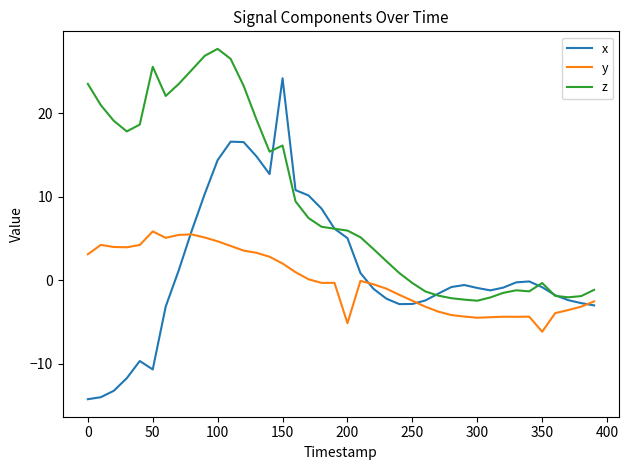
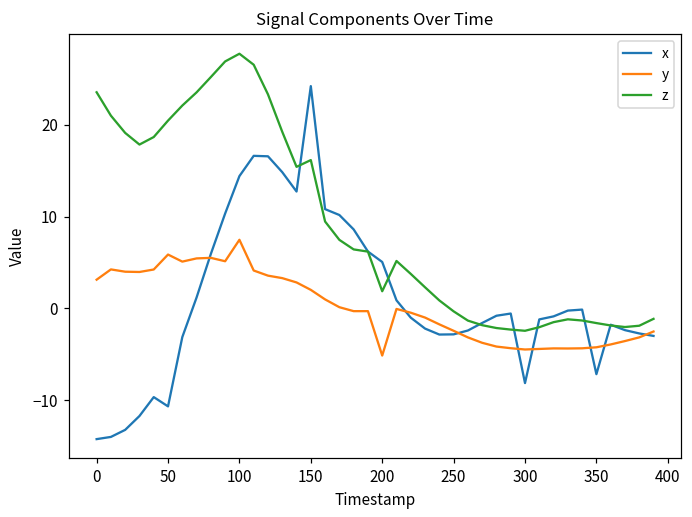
  {
    "x": {
      "0": -14,
      "50": -11,
      "100": 14,
      "150": 24,
      "200": 5,
      "250": -3,
-     "300": -1,
-     "350": -1
+     "300": -8,
+     "350": -7
    },
    "y": {
      "0": 3,
      "50": 6,
-     "100": 5,
+     "100": 7,
      "150": 2,
      "200": -5,
      "250": -2,
      "300": -4,
-     "350": -6
+     "350": -4
    },
    "z": {
      "0": 24,
-     "50": 26,
+     "50": 20,
      "100": 28,
      "150": 16,
-     "200": 6,
+     "200": 2,
      "250": 0,
      "300": -2,
-     "350": 0
+     "350": -2
    }
  }
